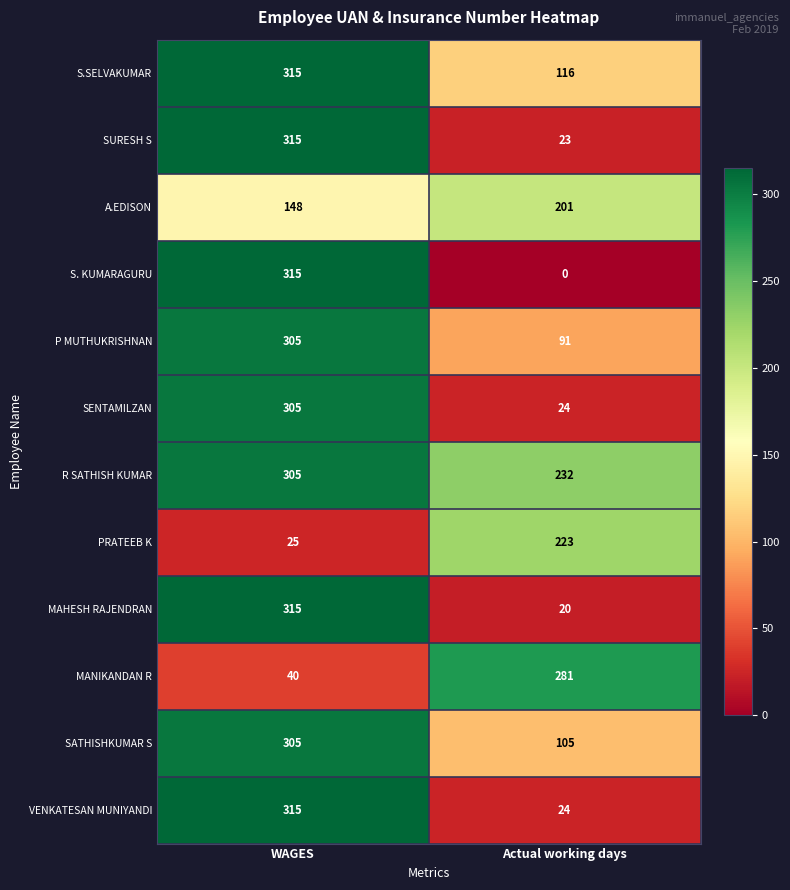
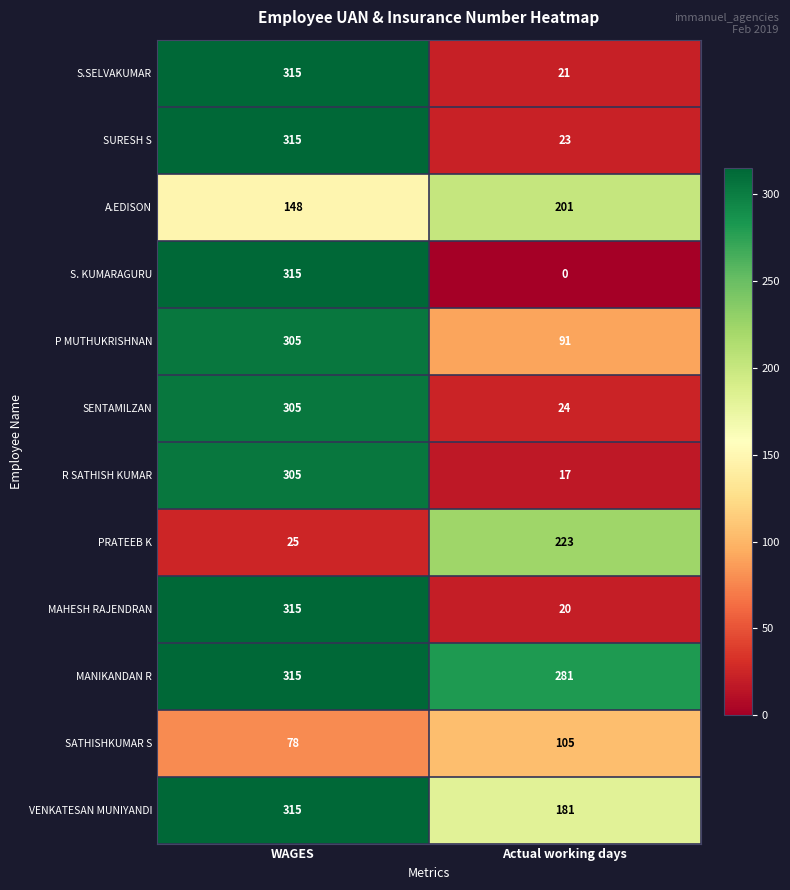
  {
    "S.SELVAKUMAR": {
      "WAGES": 315,
-     "Actual working days": 116
+     "Actual working days": 21
    },
    "SURESH S": {
      "WAGES": 315,
      "Actual working days": 23
    },
    "A.EDISON": {
      "WAGES": 148,
      "Actual working days": 201
    },
    "S. KUMARAGURU": {
      "WAGES": 315,
      "Actual working days": 0
    },
    "P MUTHUKRISHNAN": {
      "WAGES": 305,
      "Actual working days": 91
    },
    "SENTAMILZAN": {
      "WAGES": 305,
      "Actual working days": 24
    },
    "R SATHISH KUMAR": {
      "WAGES": 305,
-     "Actual working days": 232
+     "Actual working days": 17
    },
    "PRATEEB K": {
      "WAGES": 25,
      "Actual working days": 223
    },
    "MAHESH RAJENDRAN": {
      "WAGES": 315,
      "Actual working days": 20
    },
    "MANIKANDAN R": {
-     "WAGES": 40,
+     "WAGES": 315,
      "Actual working days": 281
    },
    "SATHISHKUMAR S": {
-     "WAGES": 305,
+     "WAGES": 78,
      "Actual working days": 105
    },
    "VENKATESAN MUNIYANDI": {
      "WAGES": 315,
-     "Actual working days": 24
+     "Actual working days": 181
    }
  }
